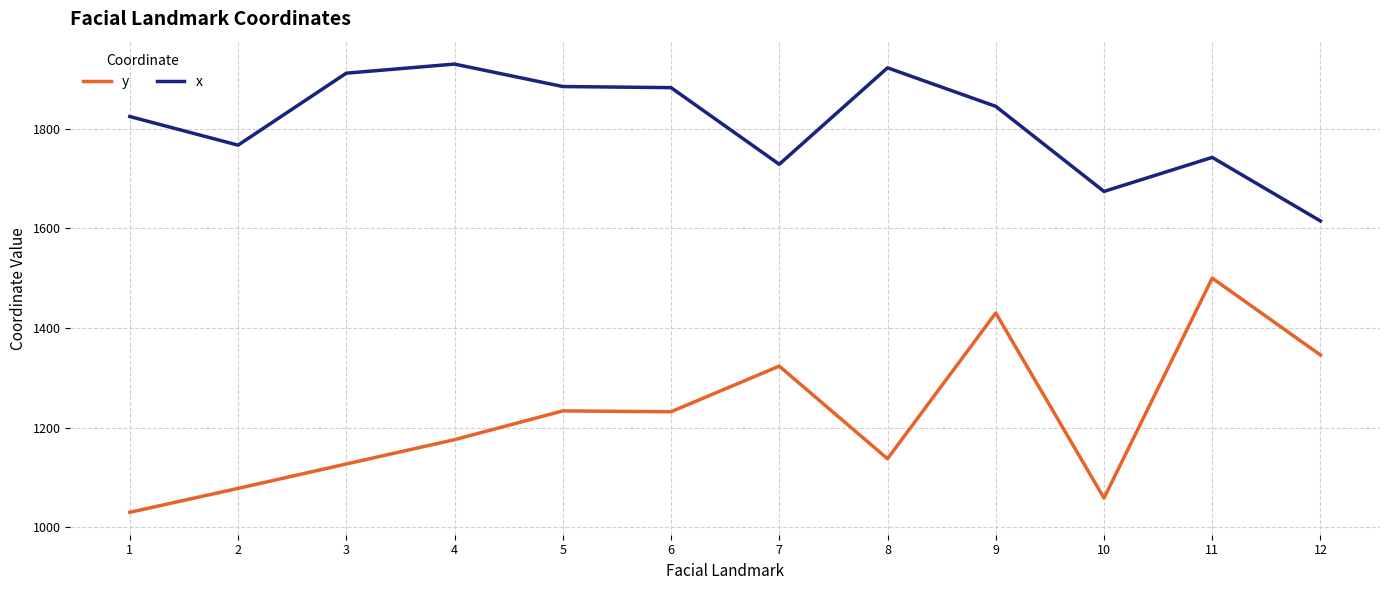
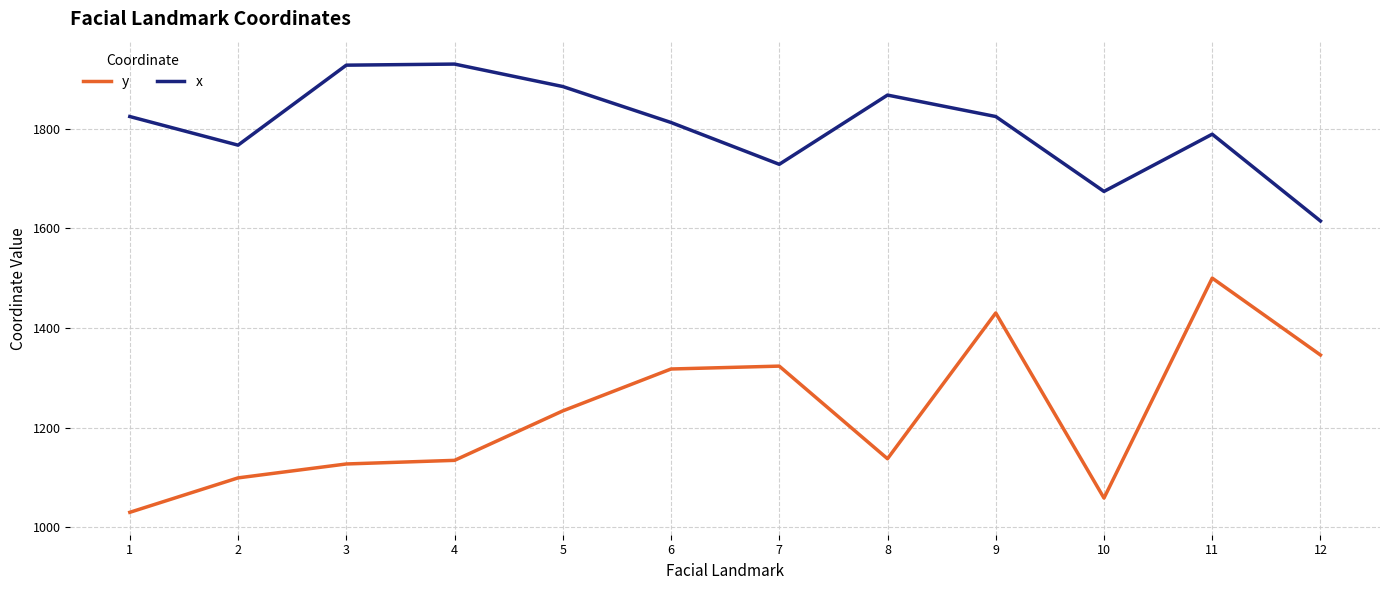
  {
    "y": {
      "1": 1030,
-     "2": 1080,
+     "2": 1100,
      "3": 1130,
-     "4": 1180,
+     "4": 1130,
      "5": 1230,
-     "6": 1230,
+     "6": 1320,
      "7": 1320,
      "8": 1140,
      "9": 1430,
      "10": 1060,
      "11": 1500,
      "12": 1350
    },
    "x": {
      "1": 1820,
      "2": 1770,
-     "3": 1910,
+     "3": 1930,
      "4": 1930,
      "5": 1880,
-     "6": 1880,
+     "6": 1810,
      "7": 1730,
-     "8": 1920,
-     "9": 1840,
+     "8": 1870,
+     "9": 1820,
      "10": 1670,
-     "11": 1740,
+     "11": 1790,
      "12": 1610
    }
  }
